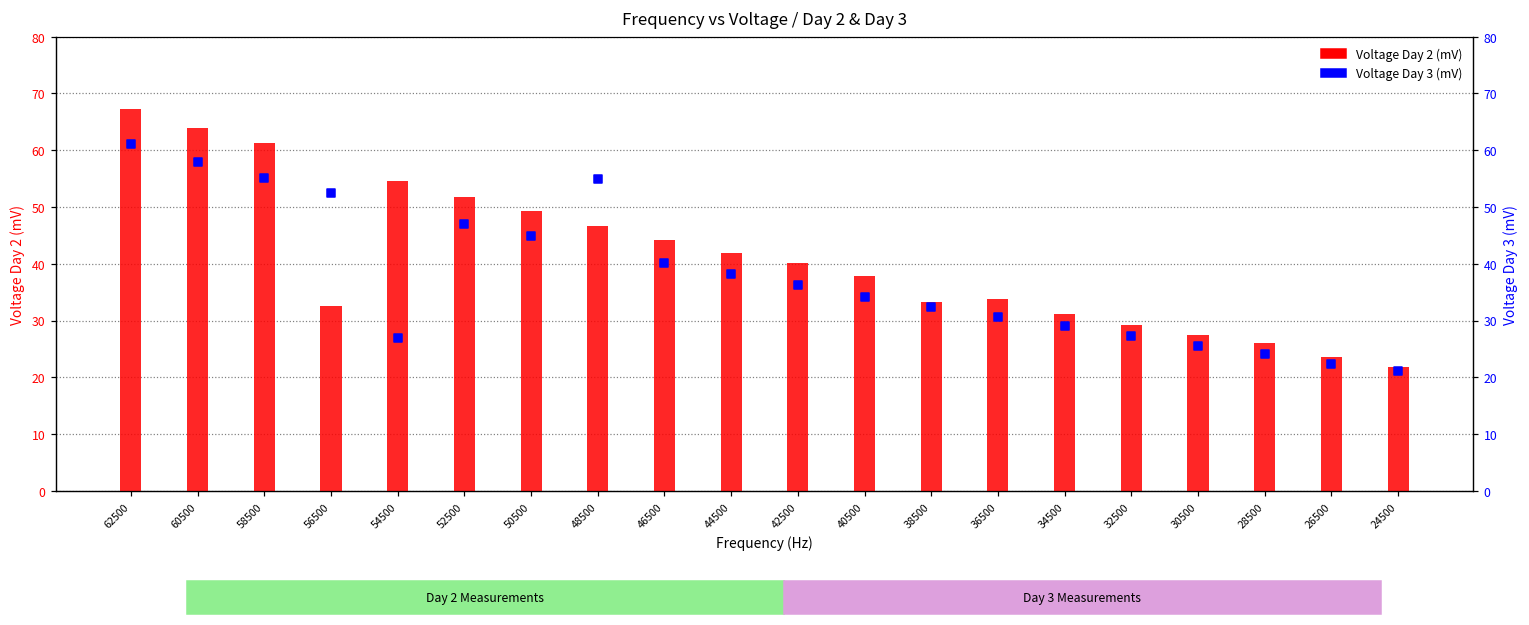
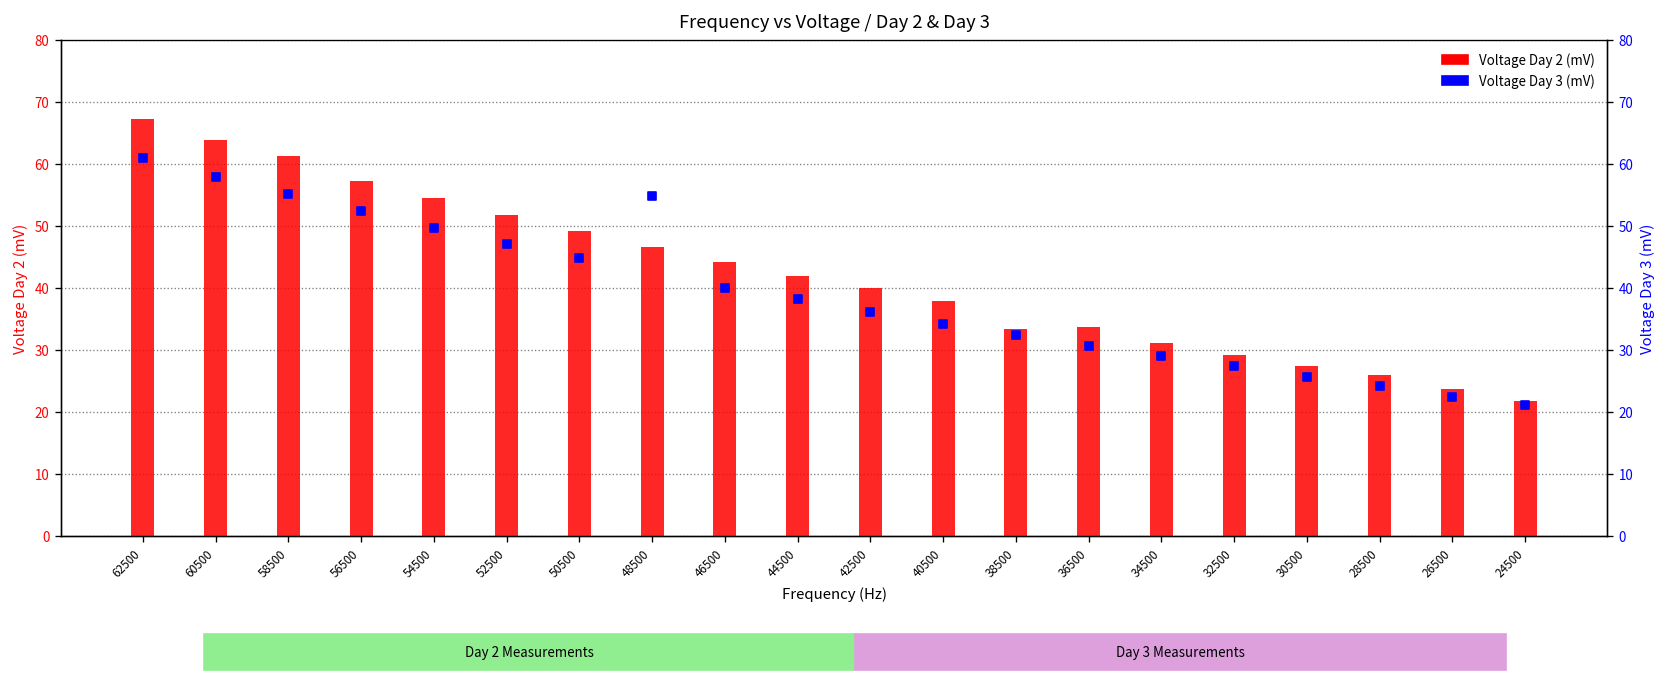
  {
    "Voltage Day 2 (mV)": {
      "62500": 67,
      "60500": 64,
      "58500": 61,
-     "56500": 33,
+     "56500": 57,
      "54500": 55,
      "52500": 52,
      "50500": 49,
      "48500": 47,
      "46500": 44,
      "44500": 42,
      "42500": 40,
      "40500": 38,
      "38500": 33,
      "36500": 34,
      "34500": 31,
      "32500": 29,
      "30500": 27,
      "28500": 26,
      "26500": 24,
      "24500": 22
    },
    "Voltage Day 3 (mV)": {
-     "54500": 27
+     "54500": 50
    }
  }
